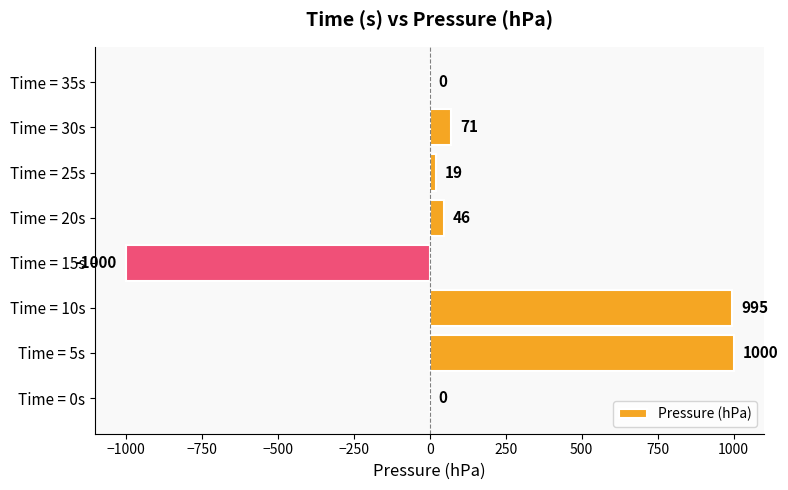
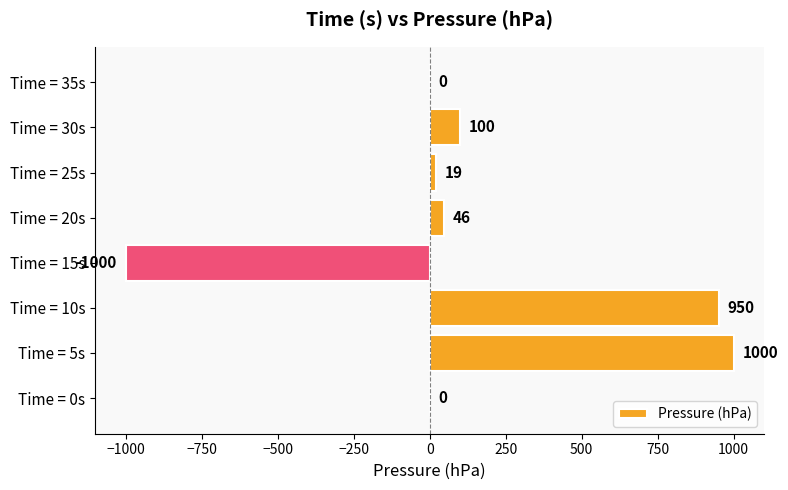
  {
    "Time = 35s": 0,
-   "Time = 30s": 71,
+   "Time = 30s": 100,
    "Time = 25s": 19,
    "Time = 20s": 46,
    "Time = 15s": -1000,
-   "Time = 10s": 995,
+   "Time = 10s": 950,
    "Time = 5s": 1000,
    "Time = 0s": 0
  }
